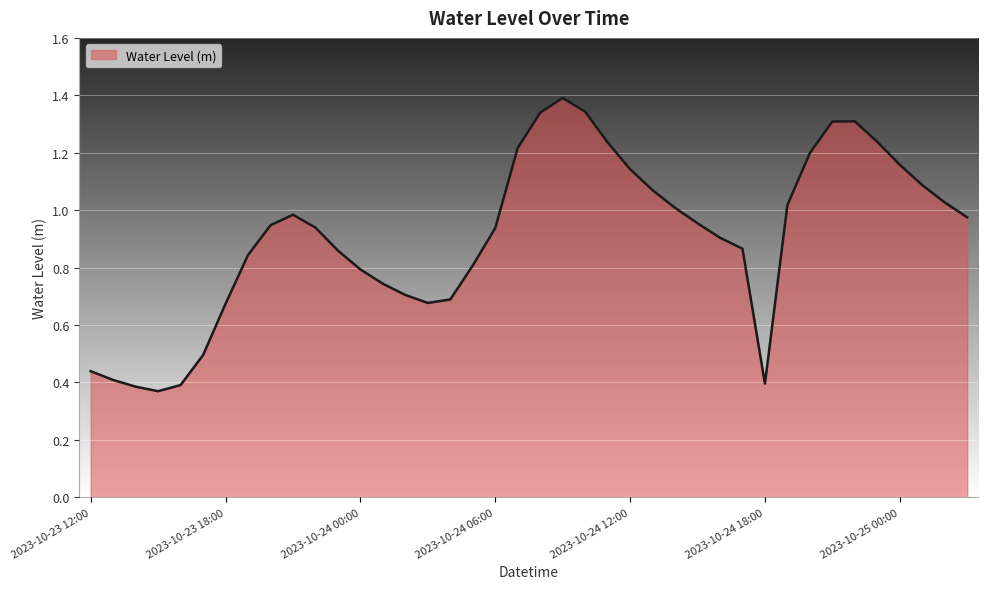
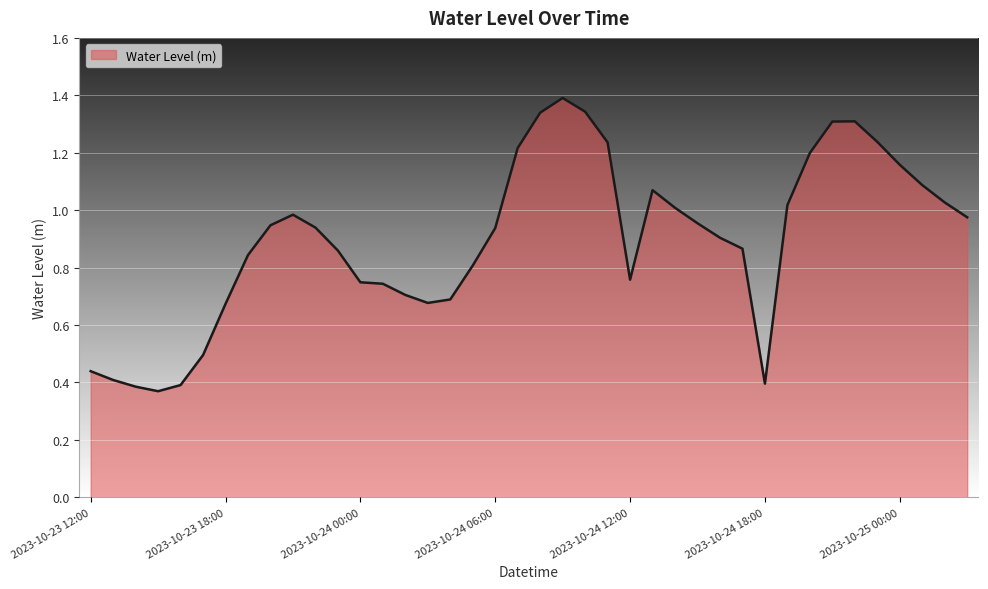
  {
    "2023-10-23 12:00": 0.44,
    "2023-10-23 18:00": 0.67,
-   "2023-10-24 00:00": 0.79,
+   "2023-10-24 00:00": 0.75,
    "2023-10-24 06:00": 0.94,
-   "2023-10-24 12:00": 1.14,
+   "2023-10-24 12:00": 0.76,
    "2023-10-24 18:00": 0.40,
    "2023-10-25 00:00": 1.16
  }
